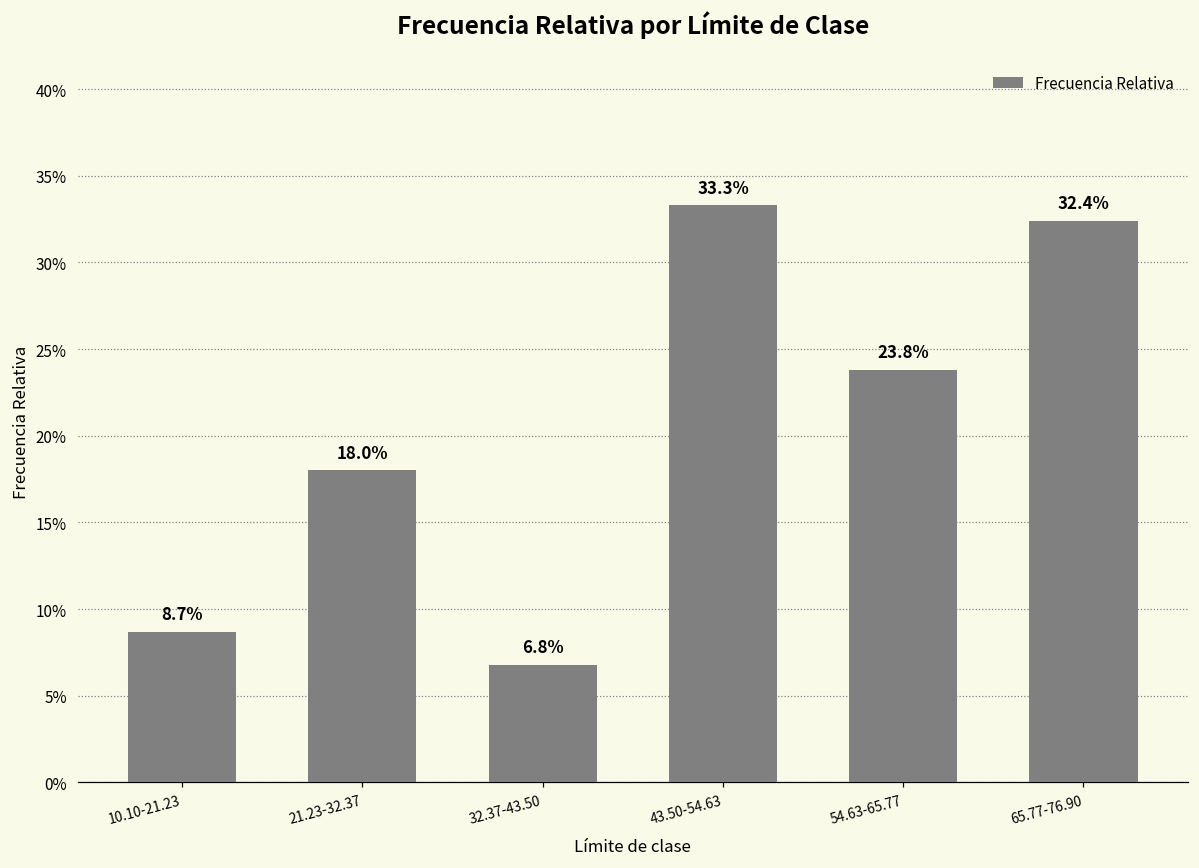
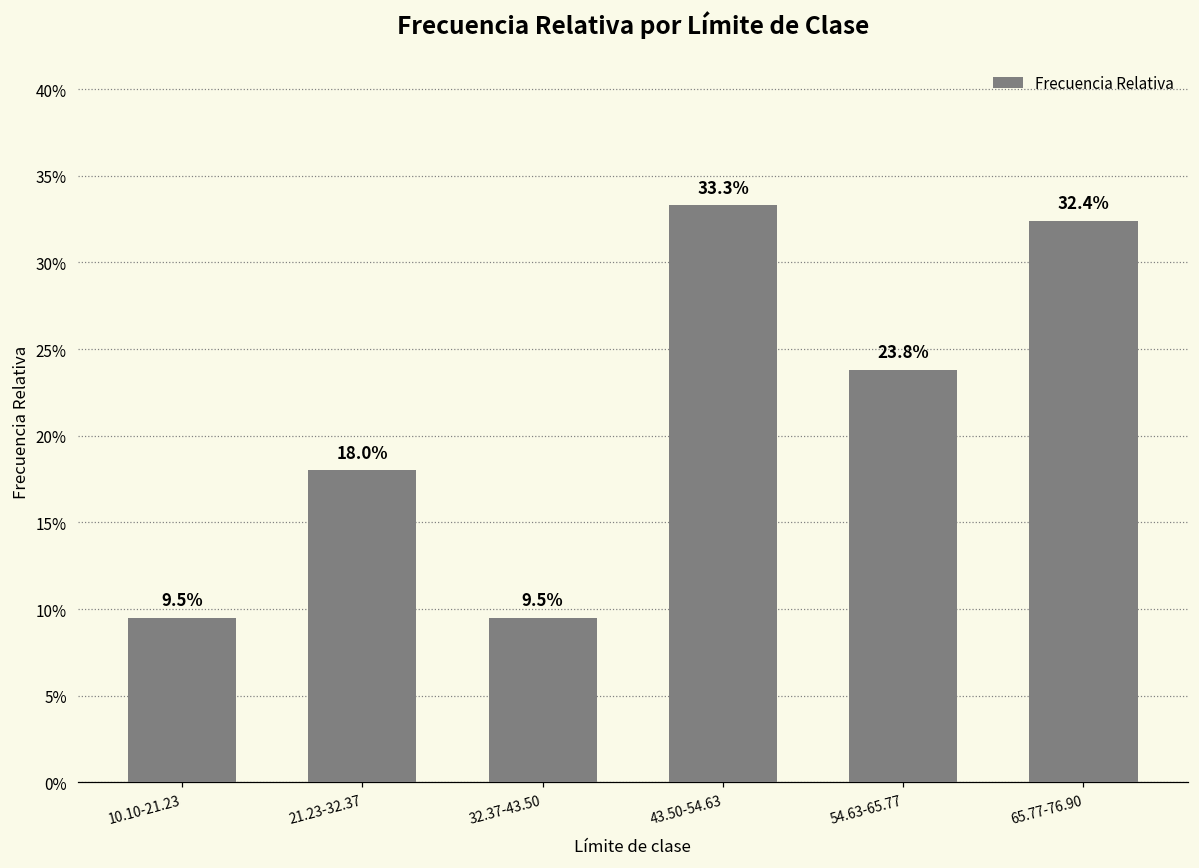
  {
-   "10.10-21.23": "8.7%",
+   "10.10-21.23": "9.5%",
    "21.23-32.37": "18.0%",
-   "32.37-43.50": "6.8%",
+   "32.37-43.50": "9.5%",
    "43.50-54.63": "33.3%",
    "54.63-65.77": "23.8%",
    "65.77-76.90": "32.4%"
  }
